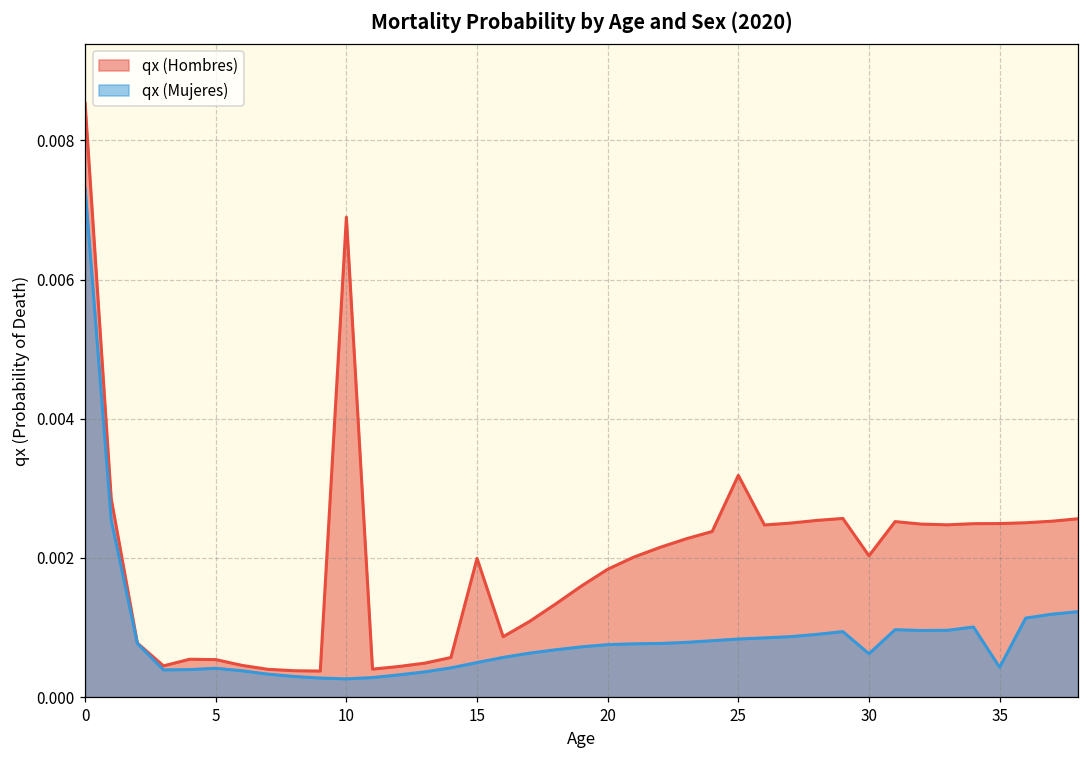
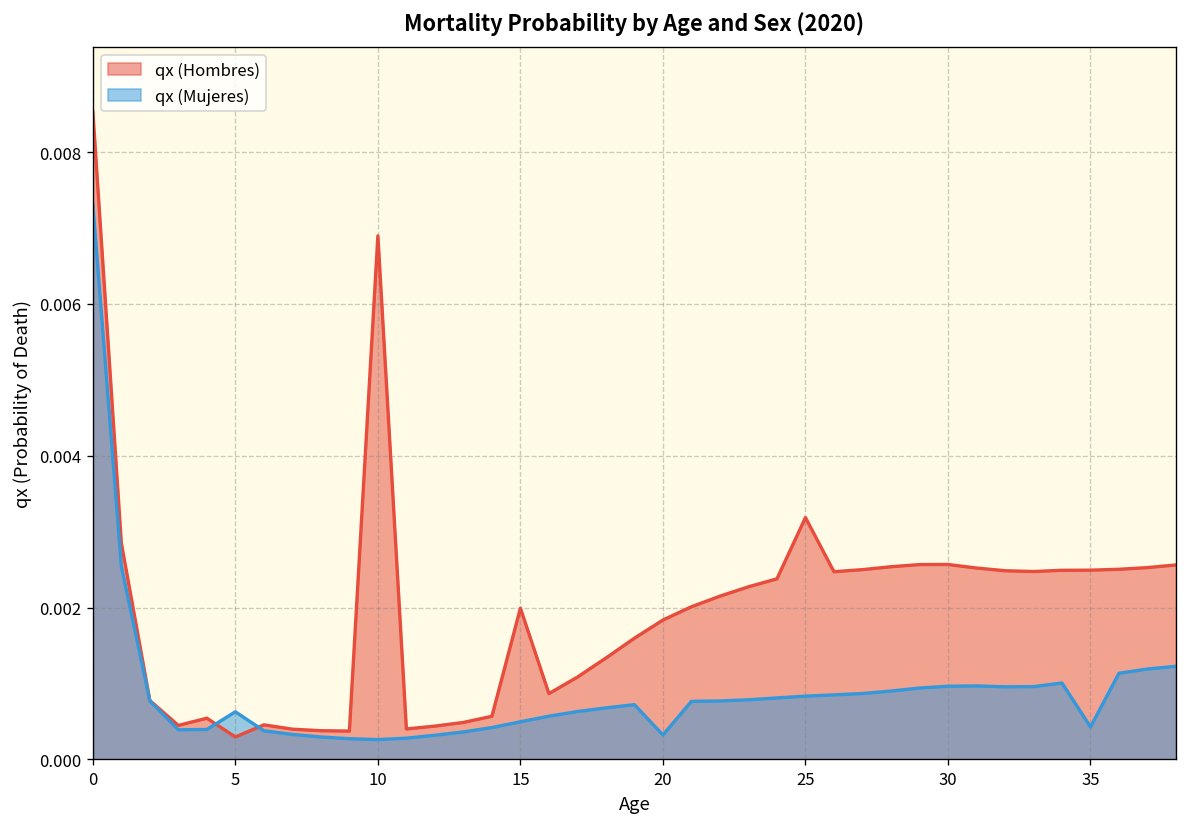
  {
    "qx (Hombres)": {
      "0": 0.0085,
-     "5": 0.0005,
+     "5": 0.0003,
      "10": 0.0069,
      "15": 0.0020,
      "20": 0.0018,
      "25": 0.0032,
-     "30": 0.0020,
+     "30": 0.0026,
      "35": 0.0025
    },
    "qx (Mujeres)": {
      "0": 0.0073,
-     "5": 0.0004,
+     "5": 0.0006,
      "10": 0.0003,
      "15": 0.0005,
-     "20": 0.0008,
+     "20": 0.0003,
      "25": 0.0008,
-     "30": 0.0006,
+     "30": 0.0010,
      "35": 0.0004
    }
  }
